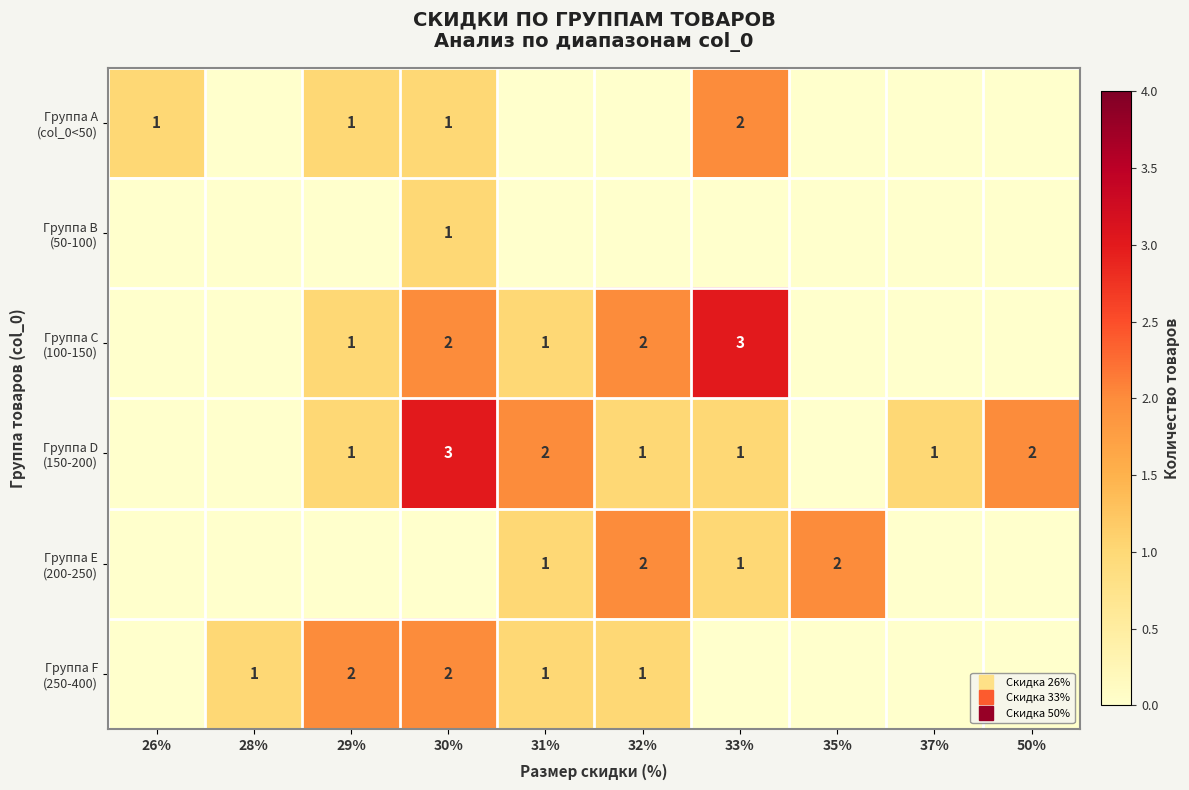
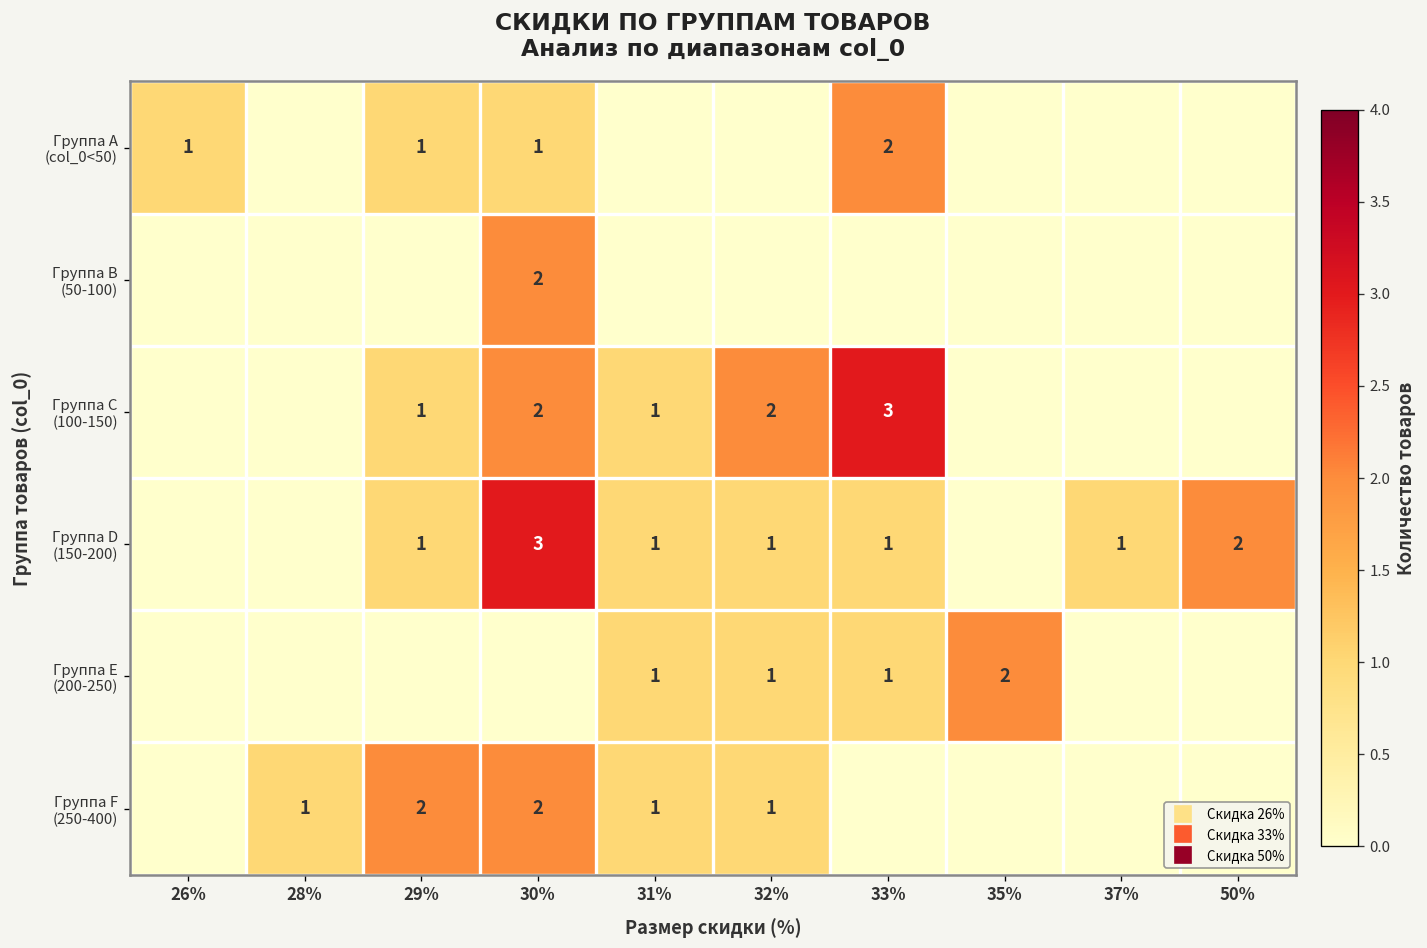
  {
    "Группа A (col_0<50)": {
      "26%": 1,
      "29%": 1,
      "30%": 1,
      "33%": 2
    },
    "Группа B (50-100)": {
-     "30%": 1
+     "30%": 2
    },
    "Группа C (100-150)": {
      "29%": 1,
      "30%": 2,
      "31%": 1,
      "32%": 2,
      "33%": 3
    },
    "Группа D (150-200)": {
      "29%": 1,
      "30%": 3,
-     "31%": 2,
+     "31%": 1,
      "32%": 1,
      "33%": 1,
      "37%": 1,
      "50%": 2
    },
    "Группа E (200-250)": {
      "31%": 1,
-     "32%": 2,
+     "32%": 1,
      "33%": 1,
      "35%": 2
    },
    "Группа F (250-400)": {
      "28%": 1,
      "29%": 2,
      "30%": 2,
      "31%": 1,
      "32%": 1
    }
  }
